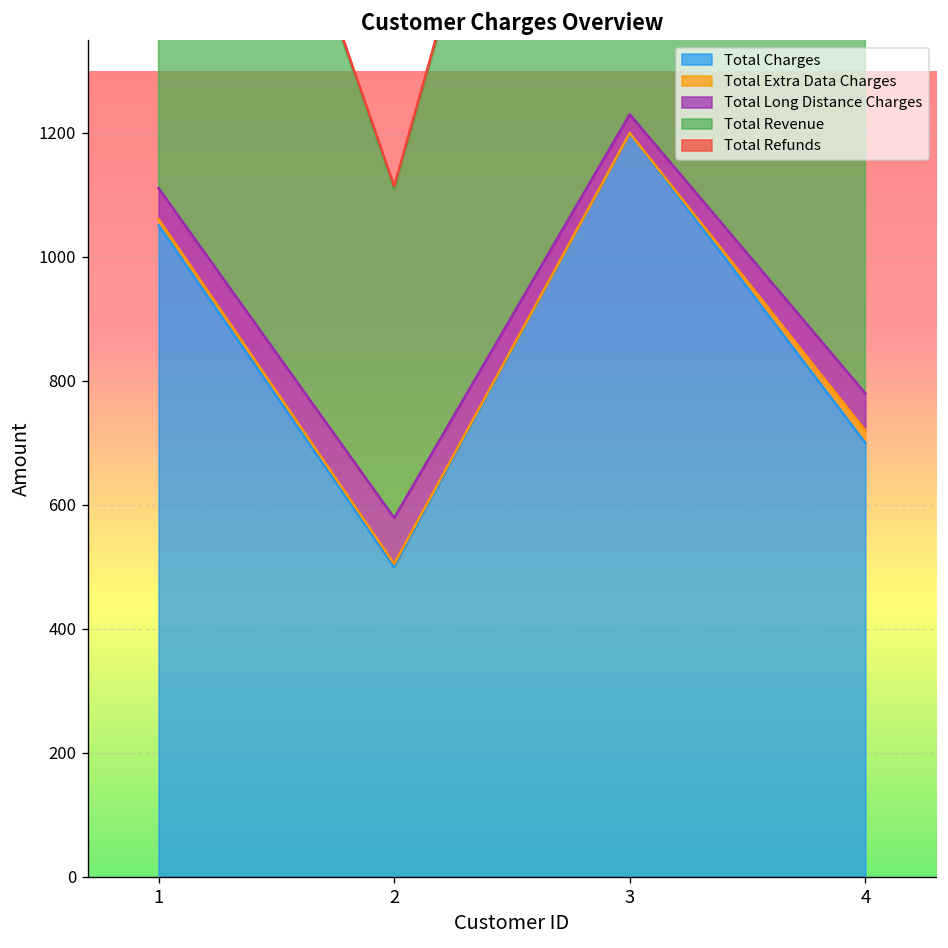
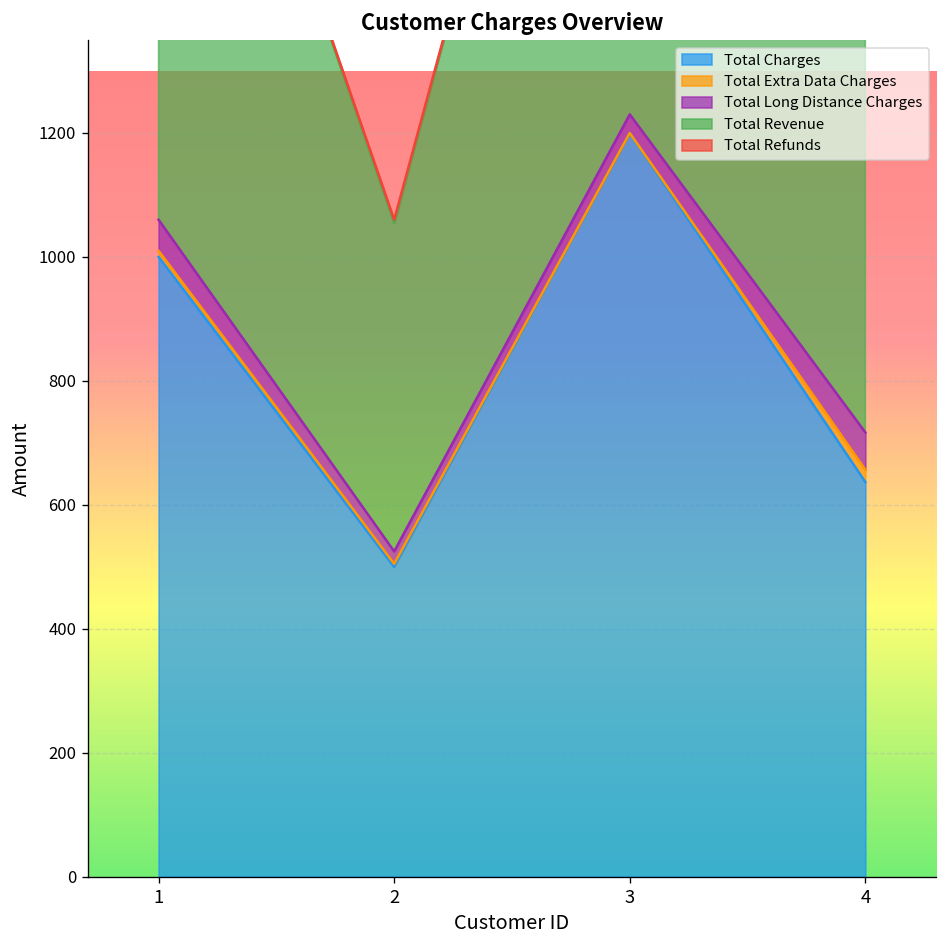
  {
    "Total Charges": {
-     "1": 1050,
+     "1": 1000,
      "2": 500,
-     "4": 700
+     "4": 640
    },
    "Total Extra Data Charges": {
      "1": 10,
      "2": 10,
      "4": 20
    },
    "Total Long Distance Charges": {
      "1": 50,
-     "2": 70,
+     "2": 20,
      "3": 30,
      "4": 60
    },
    "Total Revenue": {
      "2": 530
    },
    "Total Refunds": {
      "2": 10
    }
  }
